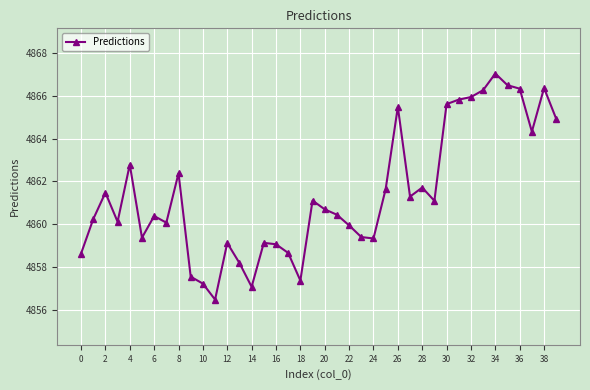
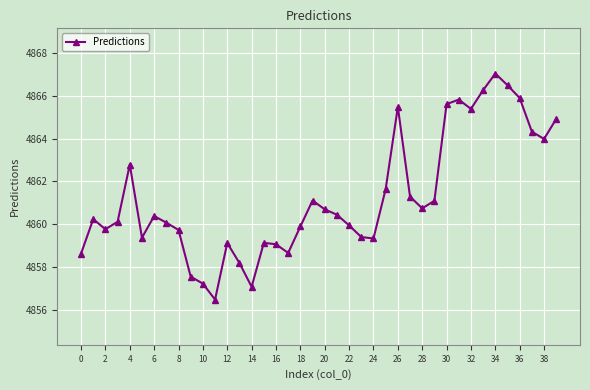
  {
    "0": 4858.6,
-   "2": 4861.5,
+   "2": 4859.8,
    "4": 4862.8,
    "6": 4860.4,
-   "8": 4862.4,
+   "8": 4859.7,
    "10": 4857.2,
    "12": 4859.1,
    "14": 4857.1,
    "16": 4859.1,
-   "18": 4857.4,
+   "18": 4859.9,
    "20": 4860.7,
    "22": 4859.9,
    "24": 4859.3,
    "26": 4865.5,
-   "28": 4861.7,
+   "28": 4860.7,
    "30": 4865.6,
-   "32": 4865.9,
+   "32": 4865.4,
    "34": 4867.0,
-   "36": 4866.3,
-   "38": 4866.4
+   "36": 4865.9,
+   "38": 4864.0
  }
